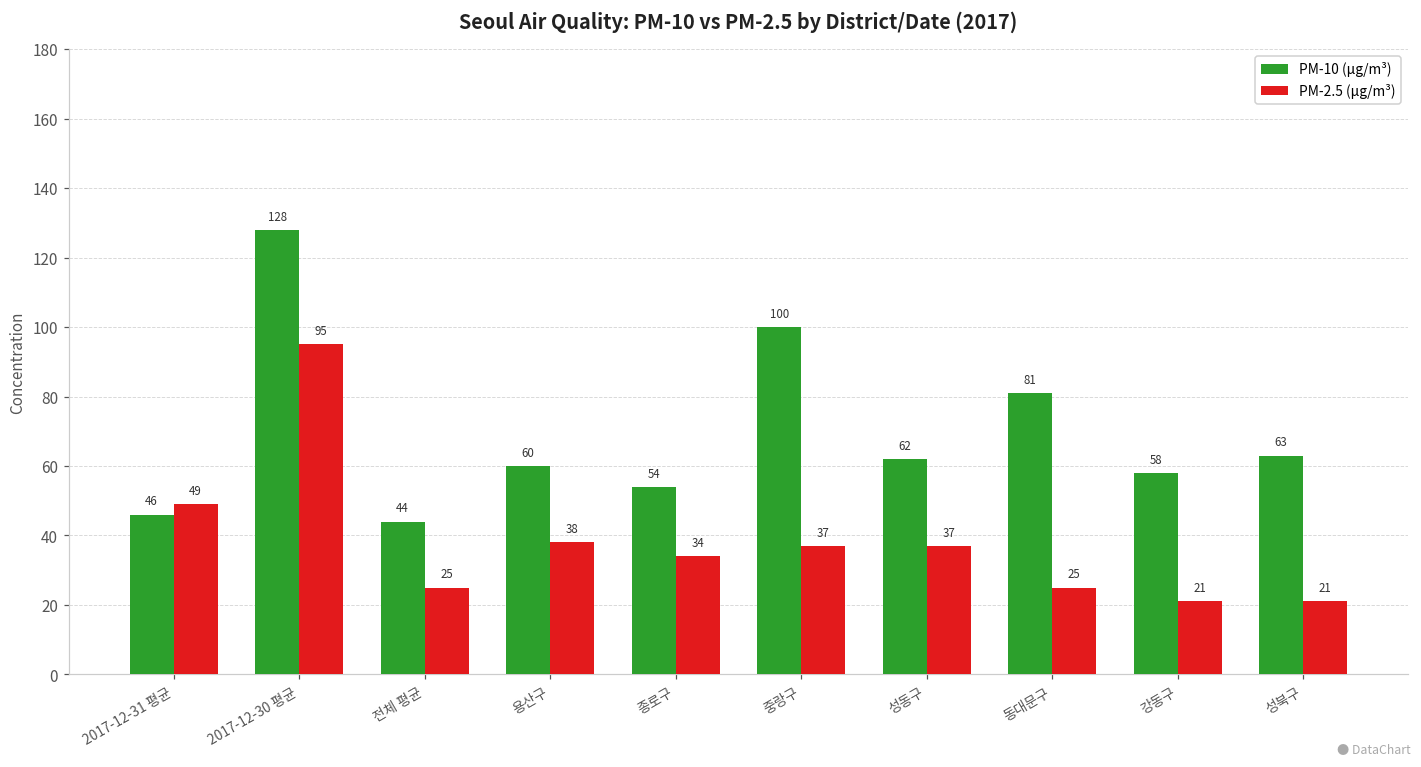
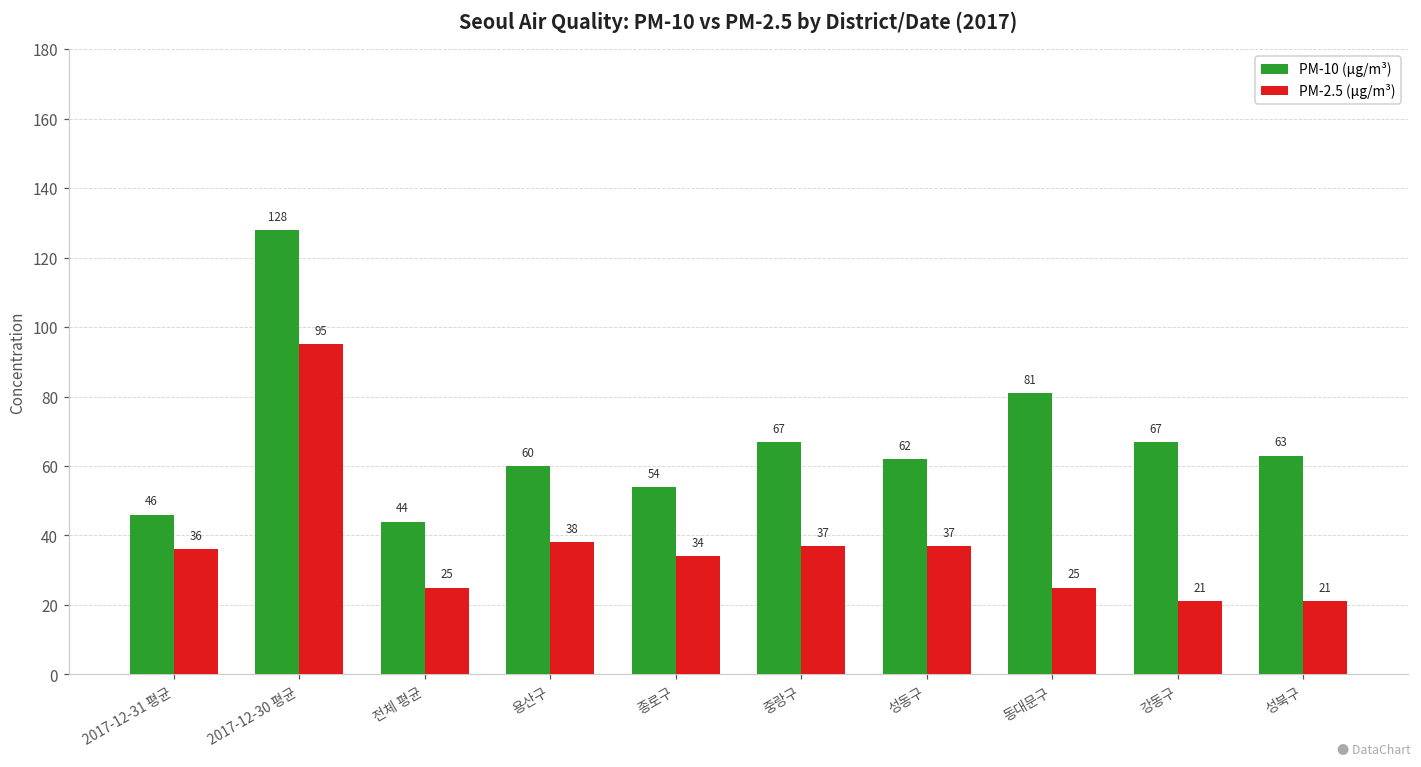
  {
    "PM-10 (μg/m³)": {
      "2017-12-31 평균": 46,
      "2017-12-30 평균": 128,
      "전체 평균": 44,
      "용산구": 60,
      "종로구": 54,
-     "중랑구": 100,
+     "중랑구": 67,
      "성동구": 62,
      "동대문구": 81,
-     "강동구": 58,
+     "강동구": 67,
      "성북구": 63
    },
    "PM-2.5 (μg/m³)": {
-     "2017-12-31 평균": 49,
+     "2017-12-31 평균": 36,
      "2017-12-30 평균": 95,
      "전체 평균": 25,
      "용산구": 38,
      "종로구": 34,
      "중랑구": 37,
      "성동구": 37,
      "동대문구": 25,
      "강동구": 21,
      "성북구": 21
    }
  }
